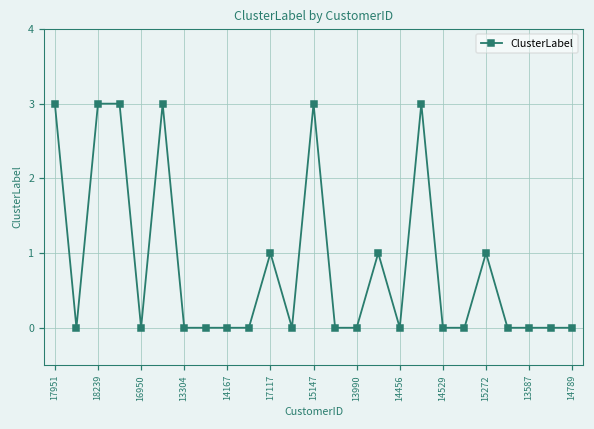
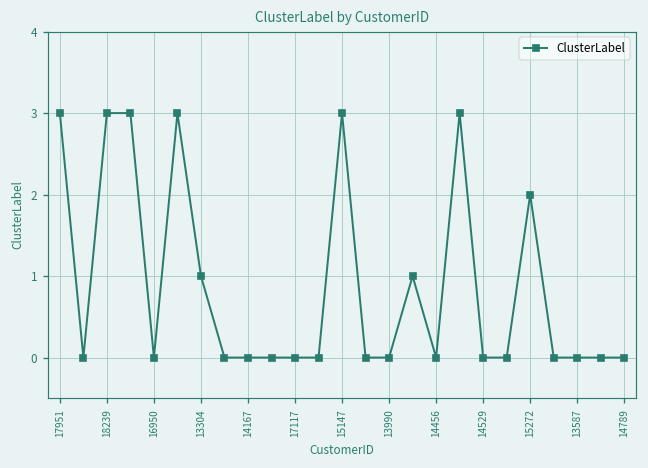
  {
    "17951": 3,
    "18239": 3,
    "16950": 0,
-   "13304": 0,
+   "13304": 1,
    "14167": 0,
-   "17117": 1,
+   "17117": 0,
    "15147": 3,
    "13990": 0,
    "14456": 0,
    "14529": 0,
-   "15272": 1,
+   "15272": 2,
    "13587": 0,
    "14789": 0
  }
